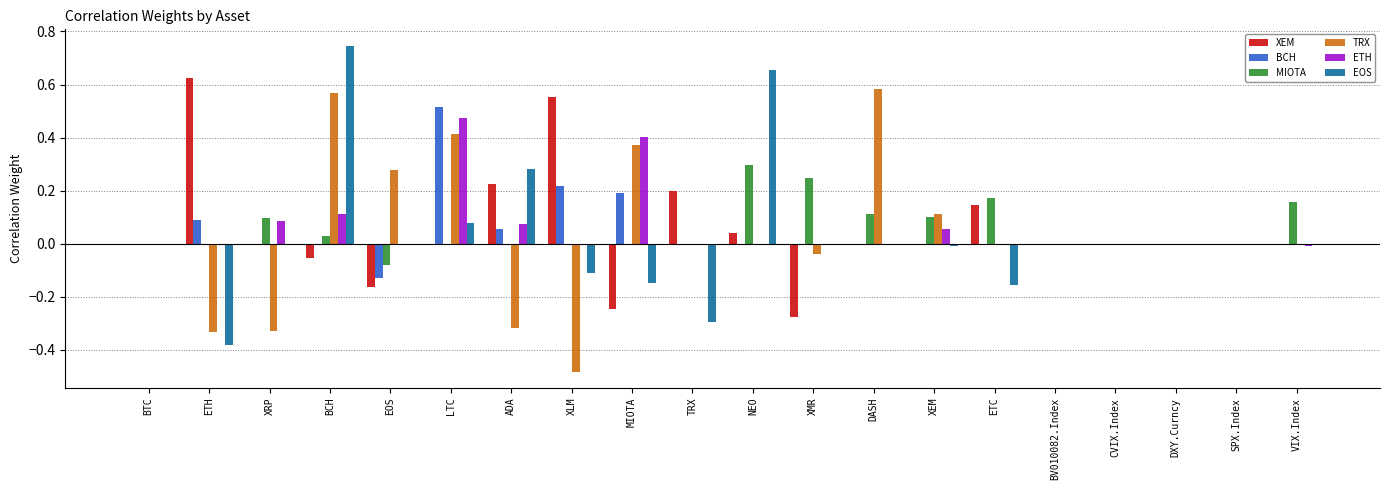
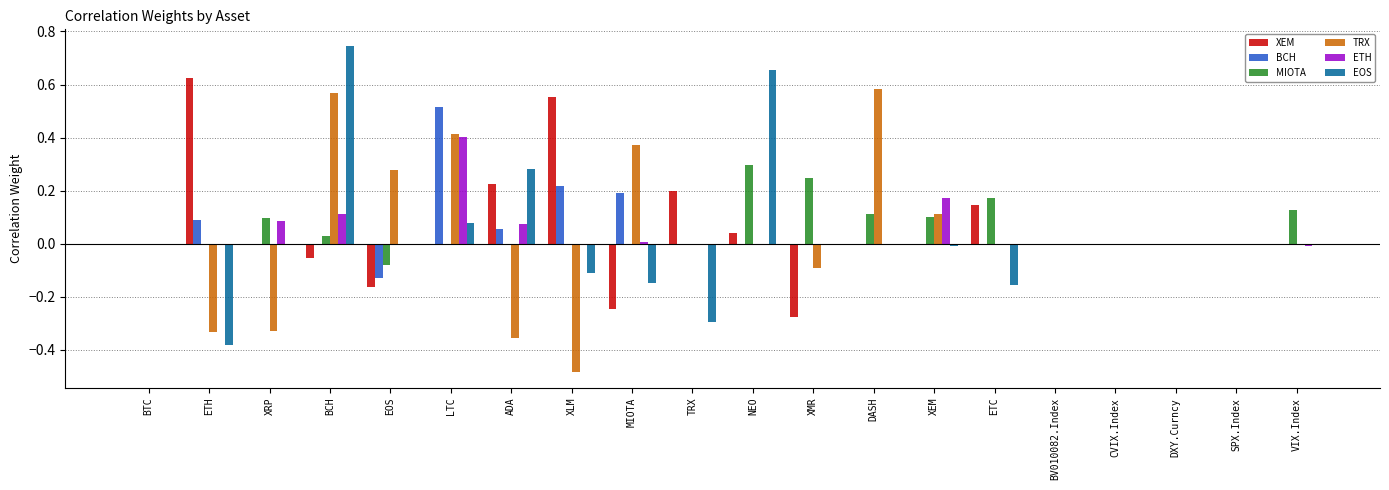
  {
    "XEM": {
      "BTC": 0.00,
      "ETH": 0.62,
      "XRP": 0.00,
      "BCH": -0.05,
      "EOS": -0.16,
      "LTC": 0.00,
      "ADA": 0.22,
      "XLM": 0.55,
      "MIOTA": -0.25,
      "TRX": 0.20,
      "NEO": 0.04,
      "XMR": -0.28,
      "DASH": 0.00,
      "XEM": 0.00,
      "ETC": 0.15,
      "BV010082.Index": 0.00,
      "CVIX.Index": 0.00,
      "DXY.Curncy": 0.00,
      "SPX.Index": 0.00,
      "VIX.Index": 0.00
    },
    "BCH": {
      "BTC": 0.00,
      "ETH": 0.09,
      "XRP": 0.00,
      "BCH": 0.00,
      "EOS": -0.13,
      "LTC": 0.51,
      "ADA": 0.05,
      "XLM": 0.22,
      "MIOTA": 0.19,
      "TRX": 0.00,
      "NEO": 0.00,
      "XMR": 0.00,
      "DASH": 0.00,
      "XEM": 0.00,
      "ETC": 0.00,
      "BV010082.Index": 0.00,
      "CVIX.Index": 0.00,
      "DXY.Curncy": 0.00,
      "SPX.Index": 0.00,
      "VIX.Index": 0.00
    },
    "MIOTA": {
      "BTC": 0.00,
      "ETH": 0.00,
      "XRP": 0.10,
      "BCH": 0.03,
      "EOS": -0.08,
      "LTC": 0.00,
      "ADA": 0.00,
      "XLM": 0.00,
      "MIOTA": 0.00,
      "TRX": 0.00,
      "NEO": 0.30,
      "XMR": 0.25,
      "DASH": 0.11,
      "XEM": 0.10,
      "ETC": 0.17,
      "BV010082.Index": 0.00,
      "CVIX.Index": 0.00,
      "DXY.Curncy": 0.00,
      "SPX.Index": 0.00,
-     "VIX.Index": 0.16
+     "VIX.Index": 0.13
    },
    "TRX": {
      "BTC": 0.00,
      "ETH": -0.33,
      "XRP": -0.33,
      "BCH": 0.57,
      "EOS": 0.28,
      "LTC": 0.41,
-     "ADA": -0.32,
+     "ADA": -0.36,
      "XLM": -0.48,
      "MIOTA": 0.37,
      "TRX": 0.00,
      "NEO": 0.00,
-     "XMR": -0.04,
+     "XMR": -0.09,
      "DASH": 0.58,
      "XEM": 0.11,
      "ETC": 0.00,
      "BV010082.Index": 0.00,
      "CVIX.Index": 0.00,
      "DXY.Curncy": 0.00,
      "SPX.Index": 0.00,
      "VIX.Index": 0.00
    },
    "ETH": {
      "BTC": 0.00,
      "ETH": 0.00,
      "XRP": 0.09,
      "BCH": 0.11,
      "EOS": 0.00,
-     "LTC": 0.47,
+     "LTC": 0.40,
      "ADA": 0.07,
      "XLM": 0.00,
-     "MIOTA": 0.40,
+     "MIOTA": 0.01,
      "TRX": 0.00,
      "NEO": 0.00,
      "XMR": 0.00,
      "DASH": 0.00,
-     "XEM": 0.06,
+     "XEM": 0.17,
      "ETC": 0.00,
      "BV010082.Index": 0.00,
      "CVIX.Index": 0.00,
      "DXY.Curncy": 0.00,
      "SPX.Index": 0.00
    },
    "EOS": {
      "BTC": 0.00,
      "ETH": -0.38,
      "XRP": 0.00,
      "BCH": 0.75,
      "EOS": 0.00,
      "LTC": 0.08,
      "ADA": 0.28,
      "XLM": -0.11,
      "MIOTA": -0.15,
      "TRX": -0.29,
      "NEO": 0.65,
      "XMR": 0.00,
      "DASH": 0.00,
      "ETC": -0.16,
      "BV010082.Index": 0.00,
      "CVIX.Index": 0.00,
      "DXY.Curncy": 0.00,
      "SPX.Index": 0.00,
      "VIX.Index": 0.00
    }
  }
